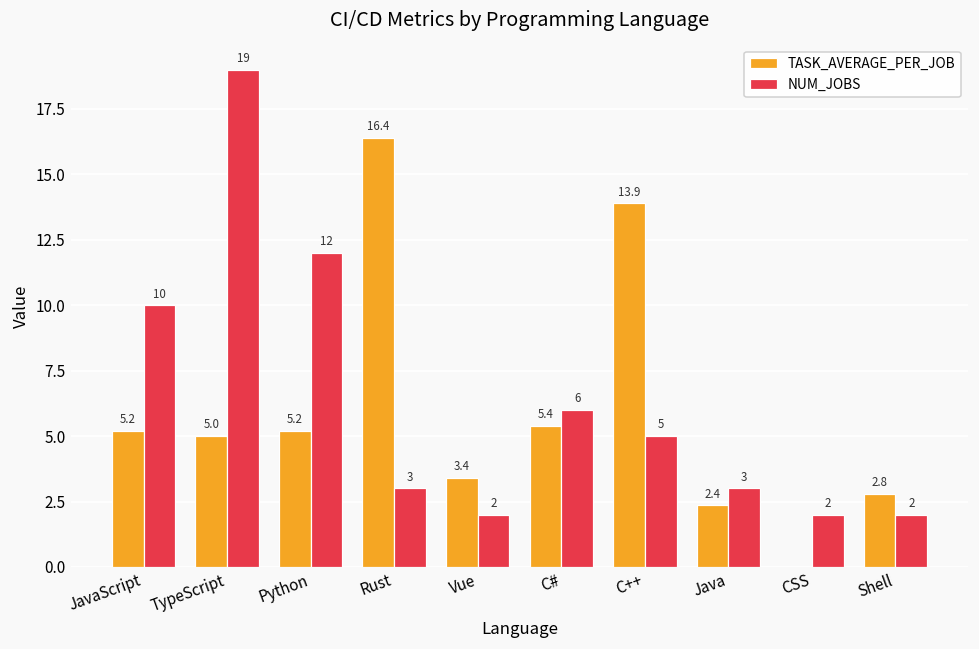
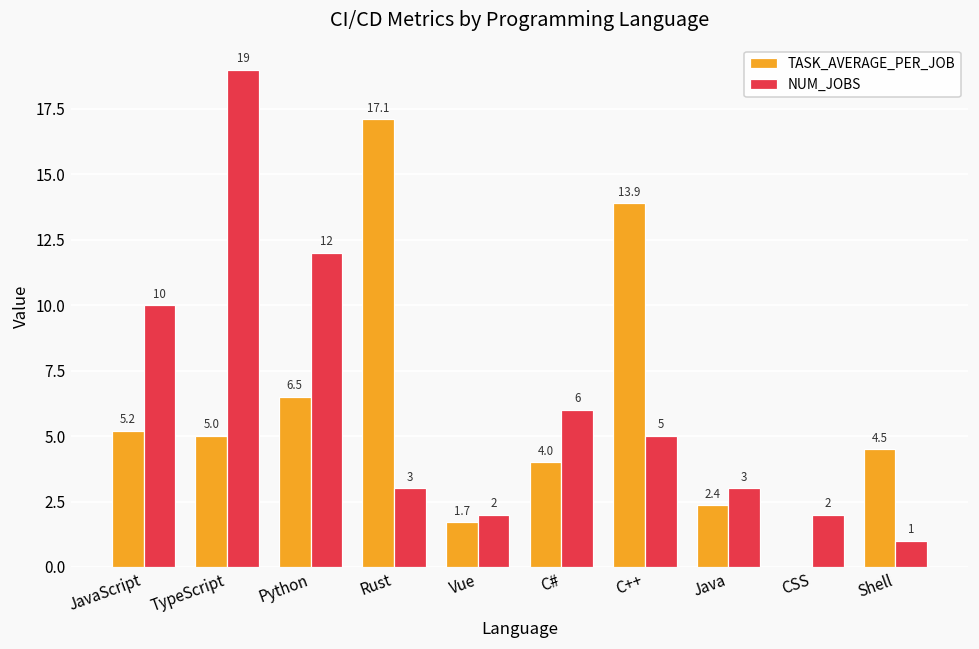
  {
    "TASK_AVERAGE_PER_JOB": {
      "JavaScript": 5.2,
      "TypeScript": 5.0,
-     "Python": 5.2,
-     "Rust": 16.4,
-     "Vue": 3.4,
-     "C#": 5.4,
+     "Python": 6.5,
+     "Rust": 17.1,
+     "Vue": 1.7,
+     "C#": 4.0,
      "C++": 13.9,
      "Java": 2.4,
-     "Shell": 2.8
+     "Shell": 4.5
    },
    "NUM_JOBS": {
      "JavaScript": 10,
      "TypeScript": 19,
      "Python": 12,
      "Rust": 3,
      "Vue": 2,
      "C#": 6,
      "C++": 5,
      "Java": 3,
      "CSS": 2,
-     "Shell": 2
+     "Shell": 1
    }
  }
